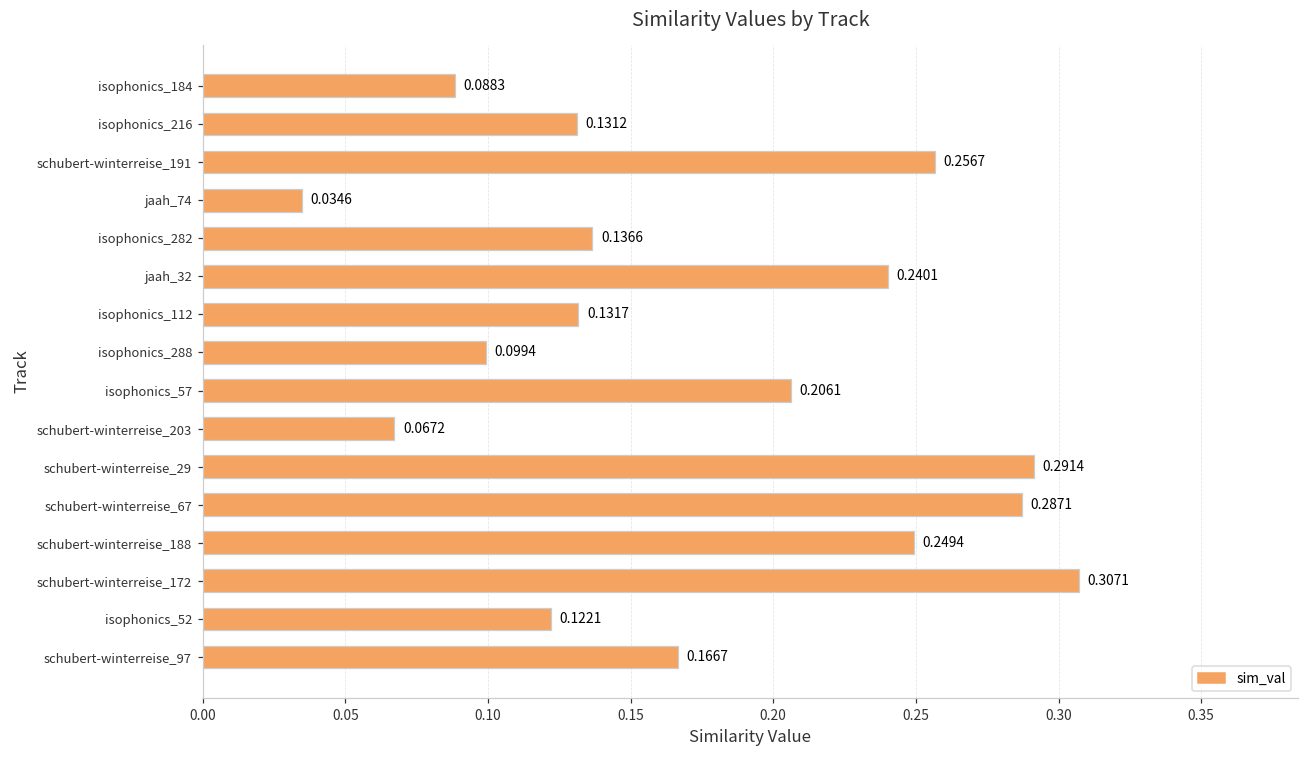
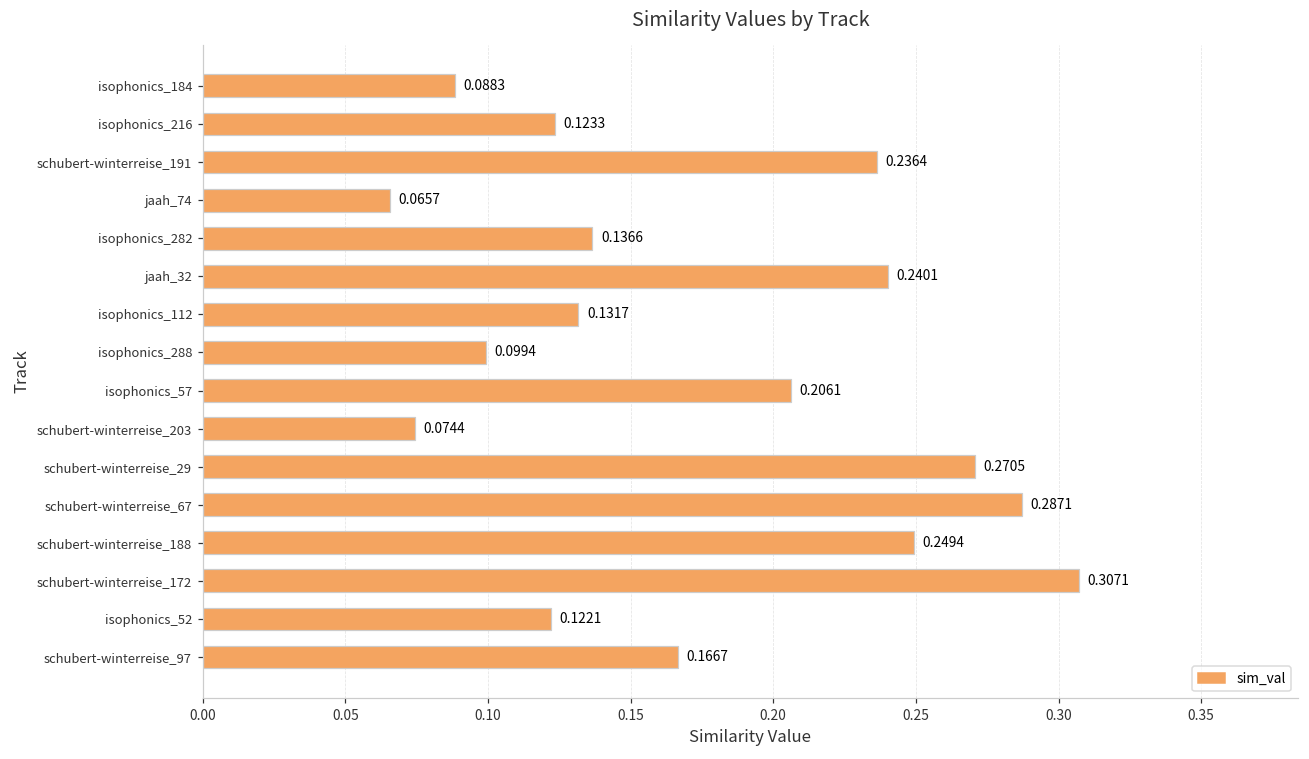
  {
    "isophonics_184": 0.0883,
-   "isophonics_216": 0.1312,
-   "schubert-winterreise_191": 0.2567,
-   "jaah_74": 0.0346,
+   "isophonics_216": 0.1233,
+   "schubert-winterreise_191": 0.2364,
+   "jaah_74": 0.0657,
    "isophonics_282": 0.1366,
    "jaah_32": 0.2401,
    "isophonics_112": 0.1317,
    "isophonics_288": 0.0994,
    "isophonics_57": 0.2061,
-   "schubert-winterreise_203": 0.0672,
-   "schubert-winterreise_29": 0.2914,
+   "schubert-winterreise_203": 0.0744,
+   "schubert-winterreise_29": 0.2705,
    "schubert-winterreise_67": 0.2871,
    "schubert-winterreise_188": 0.2494,
    "schubert-winterreise_172": 0.3071,
    "isophonics_52": 0.1221,
    "schubert-winterreise_97": 0.1667
  }
